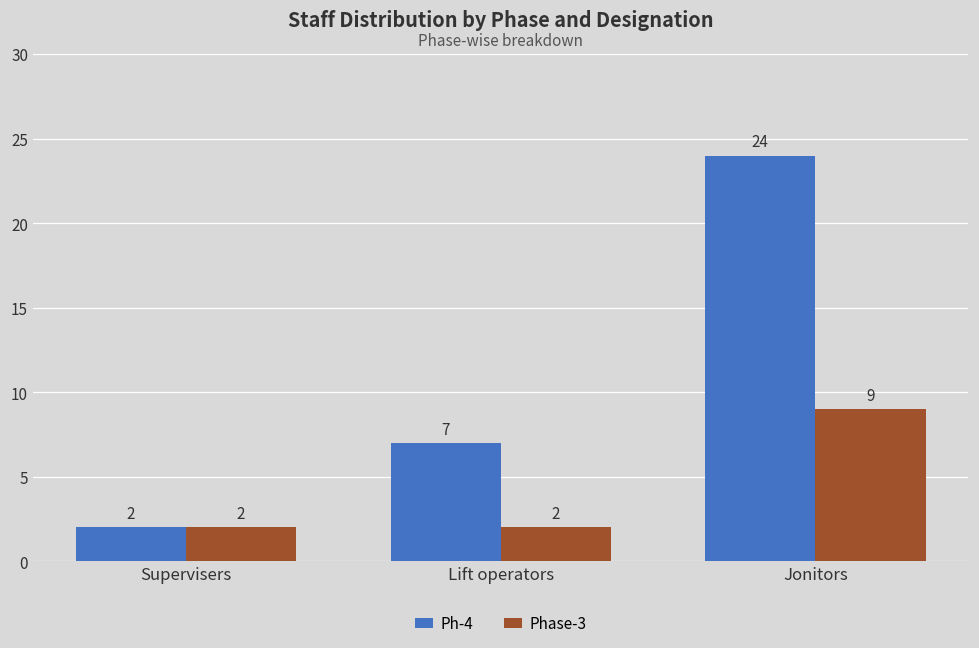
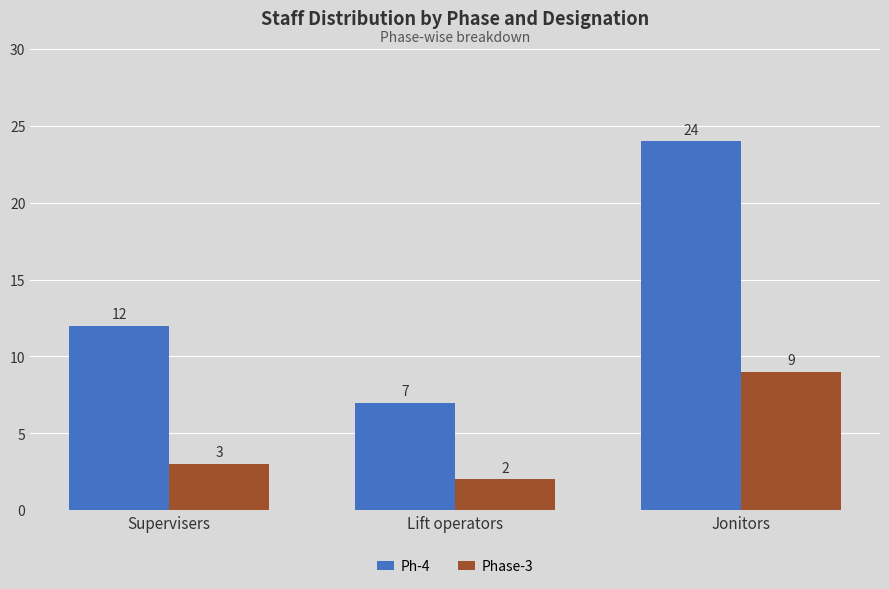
  {
    "Ph-4": {
-     "Supervisers": 2,
+     "Supervisers": 12,
      "Lift operators": 7,
      "Jonitors": 24
    },
    "Phase-3": {
-     "Supervisers": 2,
+     "Supervisers": 3,
      "Lift operators": 2,
      "Jonitors": 9
    }
  }
